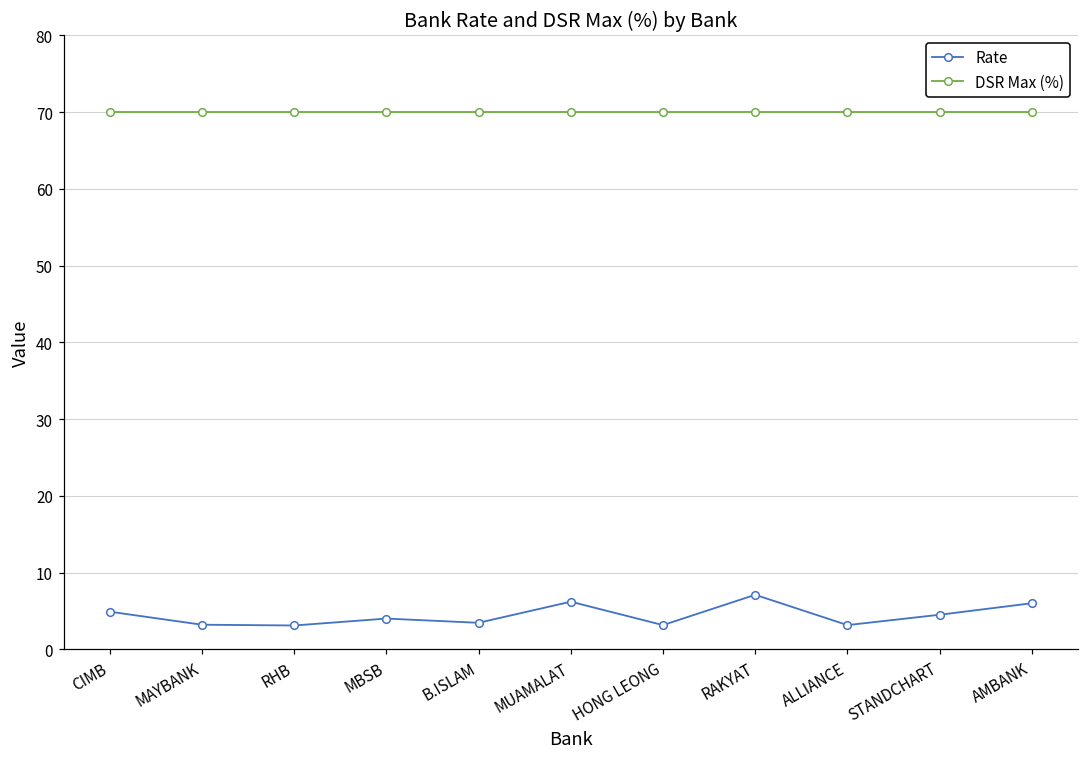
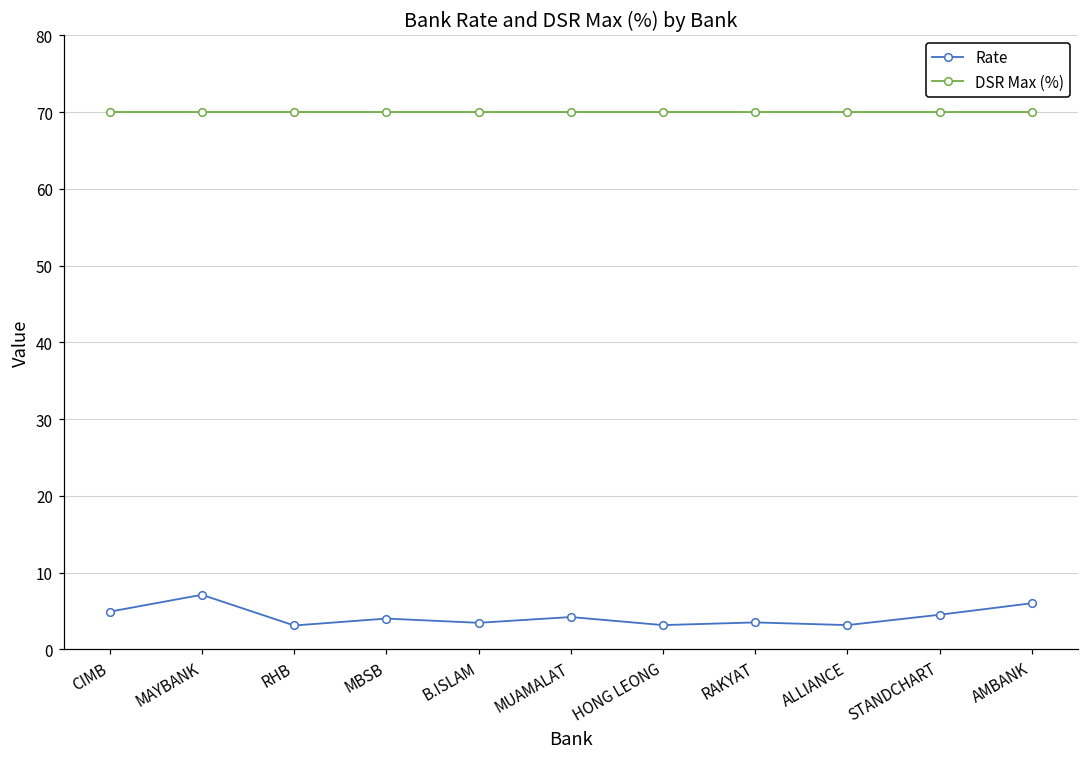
  {
    "Rate": {
      "CIMB": 5,
-     "MAYBANK": 3,
+     "MAYBANK": 7,
      "RHB": 3,
      "MBSB": 4,
      "B.ISLAM": 3,
-     "MUAMALAT": 6,
+     "MUAMALAT": 4,
      "HONG LEONG": 3,
-     "RAKYAT": 7,
+     "RAKYAT": 4,
      "ALLIANCE": 3,
      "STANDCHART": 5,
      "AMBANK": 6
    },
    "DSR Max (%)": {
      "CIMB": 70,
      "MAYBANK": 70,
      "RHB": 70,
      "MBSB": 70,
      "B.ISLAM": 70,
      "MUAMALAT": 70,
      "HONG LEONG": 70,
      "RAKYAT": 70,
      "ALLIANCE": 70,
      "STANDCHART": 70,
      "AMBANK": 70
    }
  }
